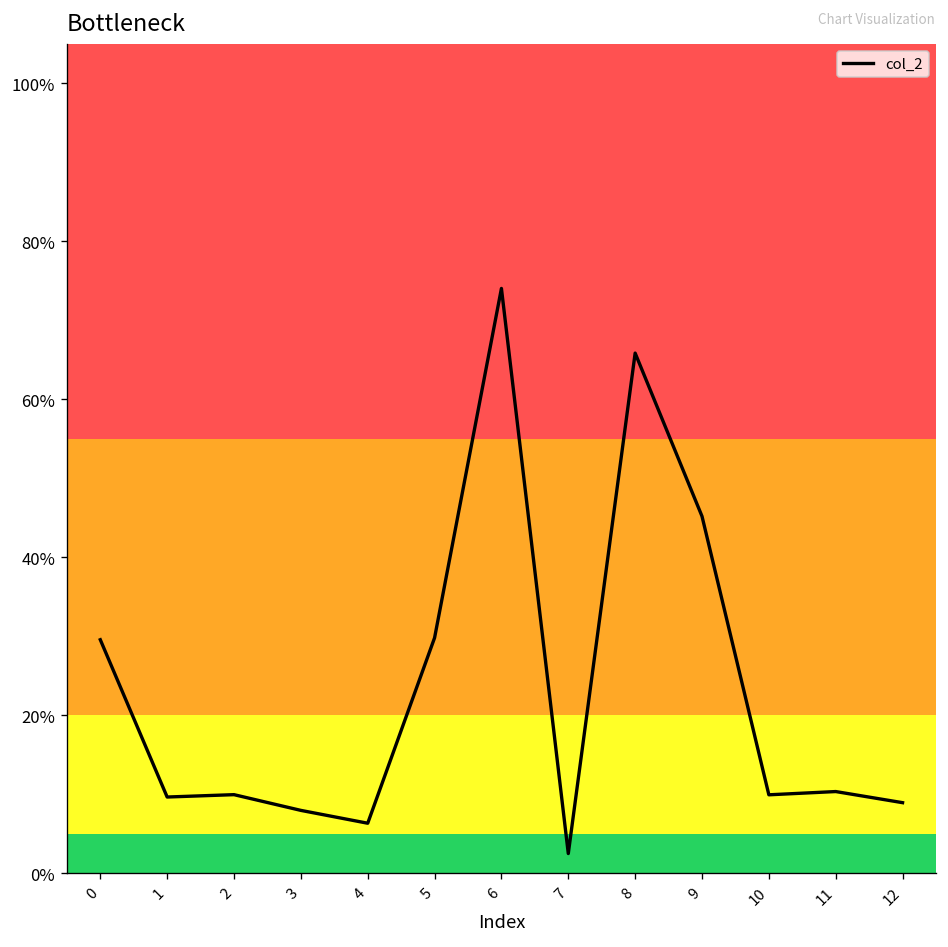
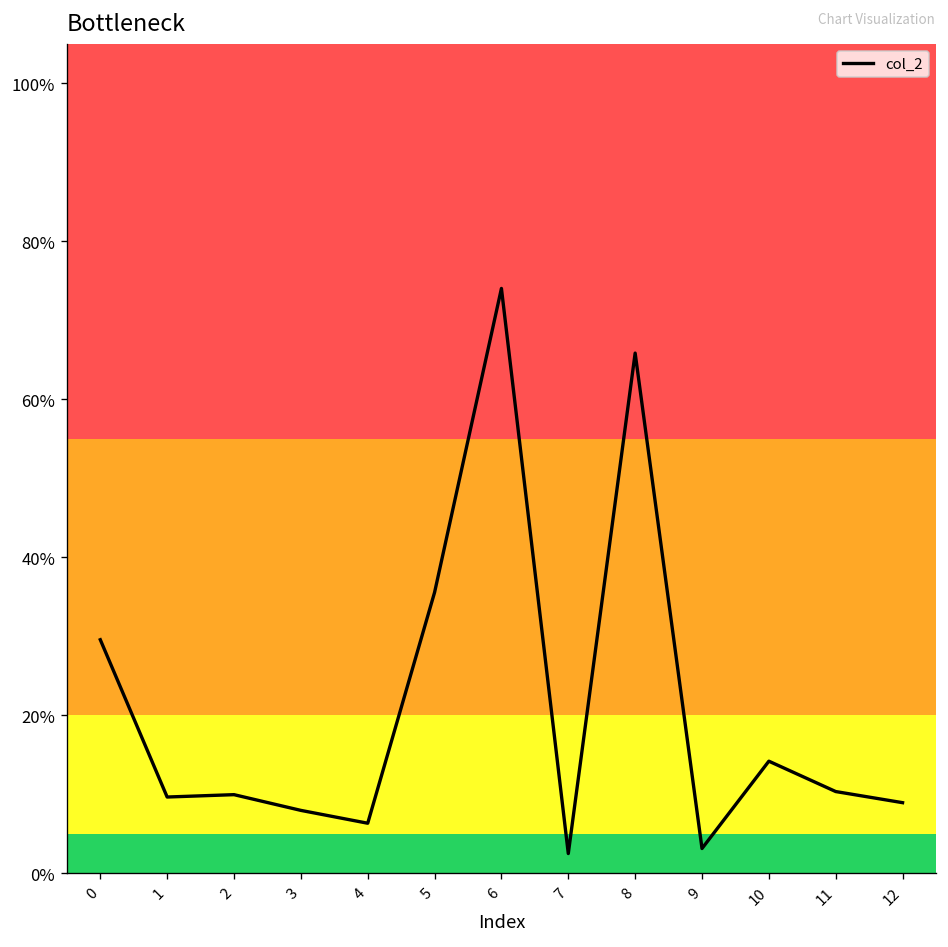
  {
    "0": "30%",
    "1": "10%",
    "2": "10%",
    "3": "8%",
    "4": "6%",
-   "5": "30%",
+   "5": "36%",
    "6": "74%",
    "7": "3%",
    "8": "66%",
-   "9": "45%",
-   "10": "10%",
+   "9": "3%",
+   "10": "14%",
    "11": "10%",
    "12": "9%"
  }
